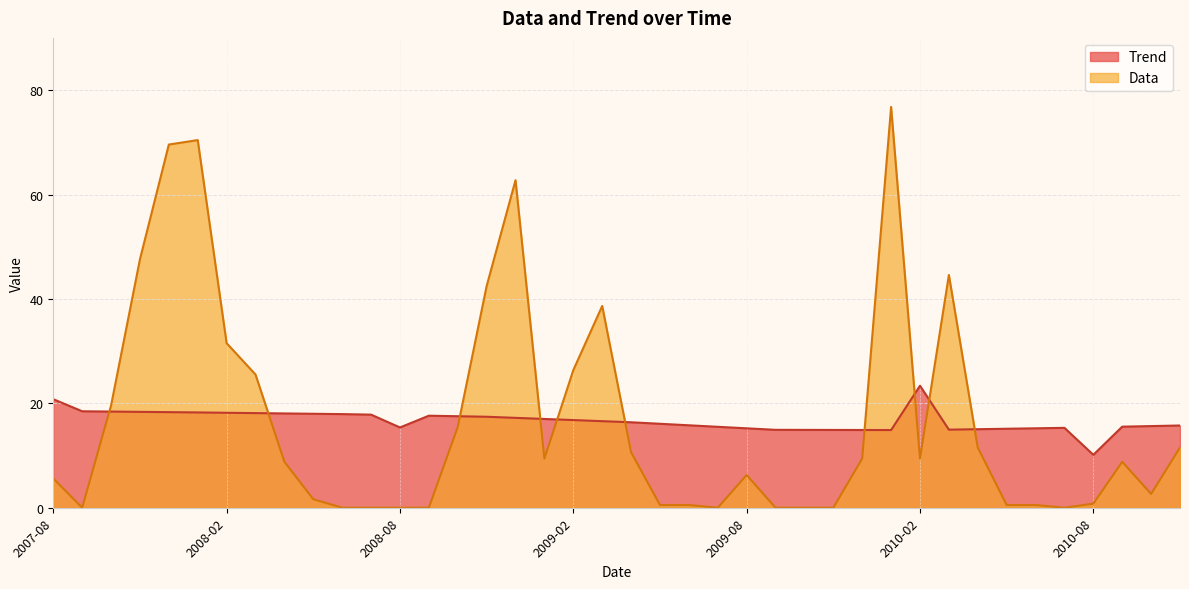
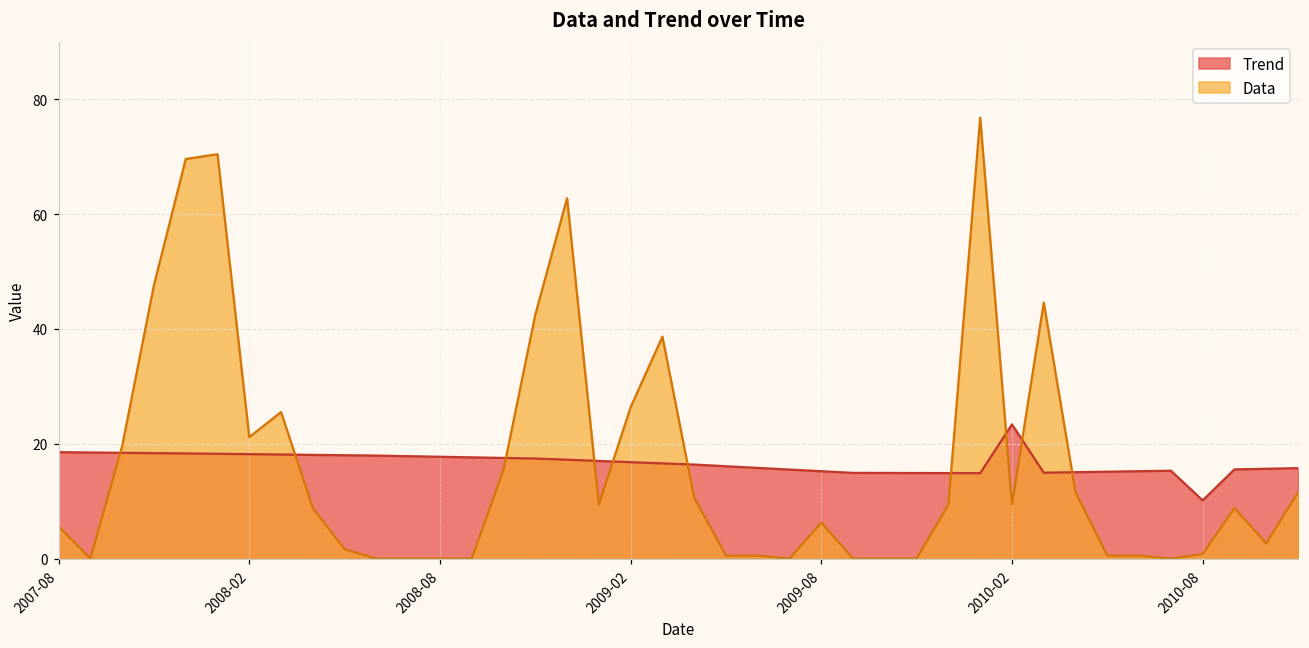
  {
    "Trend": {
-     "2007-08": 21,
+     "2007-08": 19,
      "2008-02": 18,
-     "2008-08": 15,
+     "2008-08": 18,
      "2009-02": 17,
      "2009-08": 15,
      "2010-02": 23,
      "2010-08": 10
    },
    "Data": {
      "2007-08": 6,
-     "2008-02": 32,
+     "2008-02": 21,
      "2008-08": 0,
      "2009-02": 26,
      "2009-08": 6,
      "2010-02": 9,
      "2010-08": 1
    }
  }
